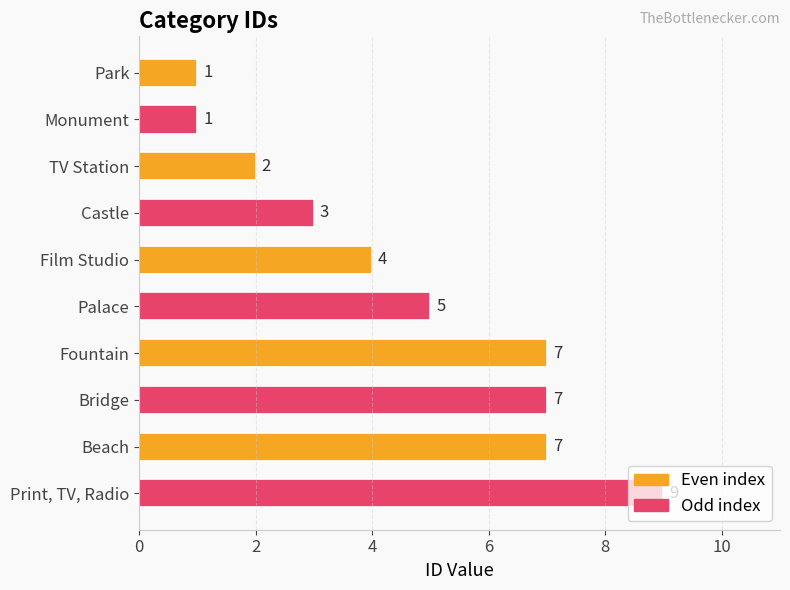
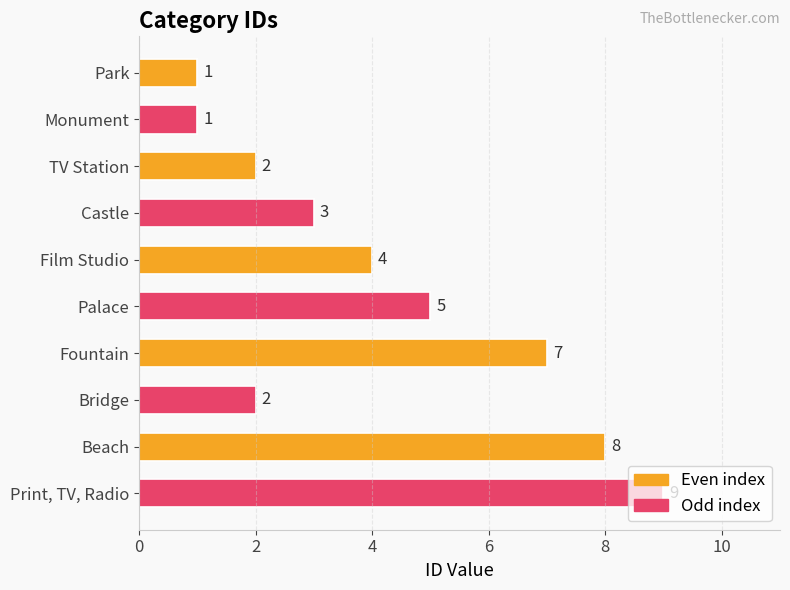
  {
    "Park": 1,
    "Monument": 1,
    "TV Station": 2,
    "Castle": 3,
    "Film Studio": 4,
    "Palace": 5,
    "Fountain": 7,
-   "Bridge": 7,
-   "Beach": 7
+   "Bridge": 2,
+   "Beach": 8
  }
